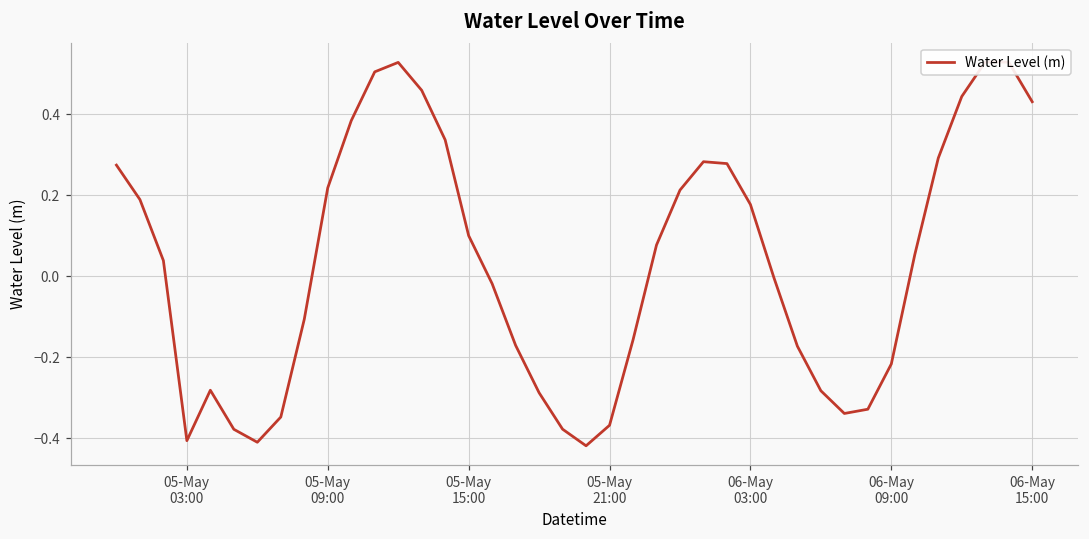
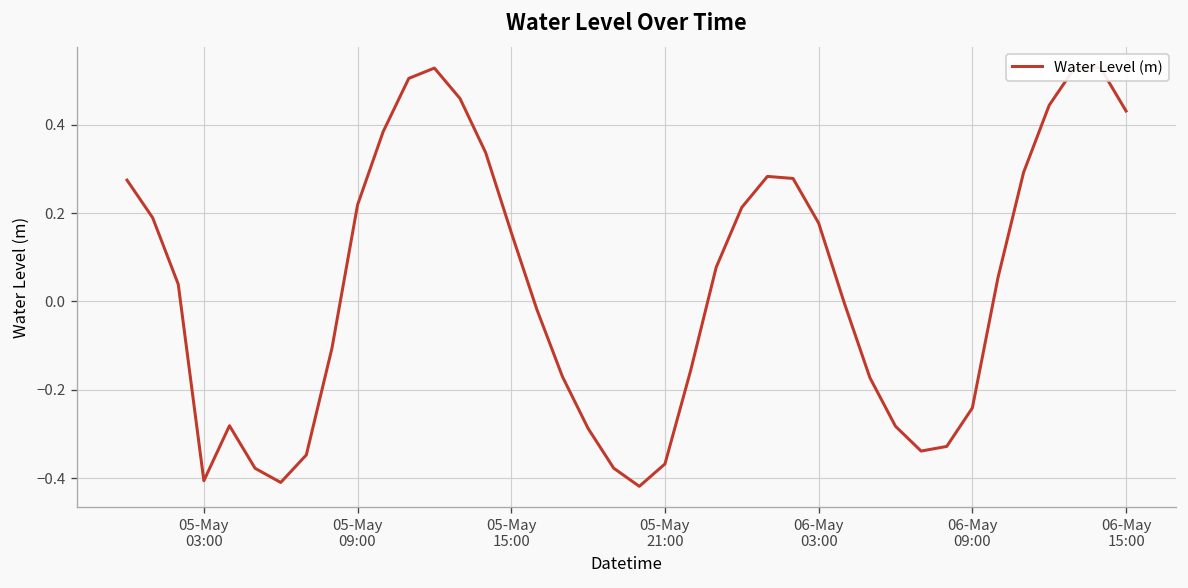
  {
    "05-May 03:00": -0.41,
    "05-May 09:00": 0.22,
-   "05-May 15:00": 0.10,
+   "05-May 15:00": 0.16,
    "05-May 21:00": -0.37,
    "06-May 03:00": 0.18,
-   "06-May 09:00": -0.22,
+   "06-May 09:00": -0.24,
    "06-May 15:00": 0.43
  }
